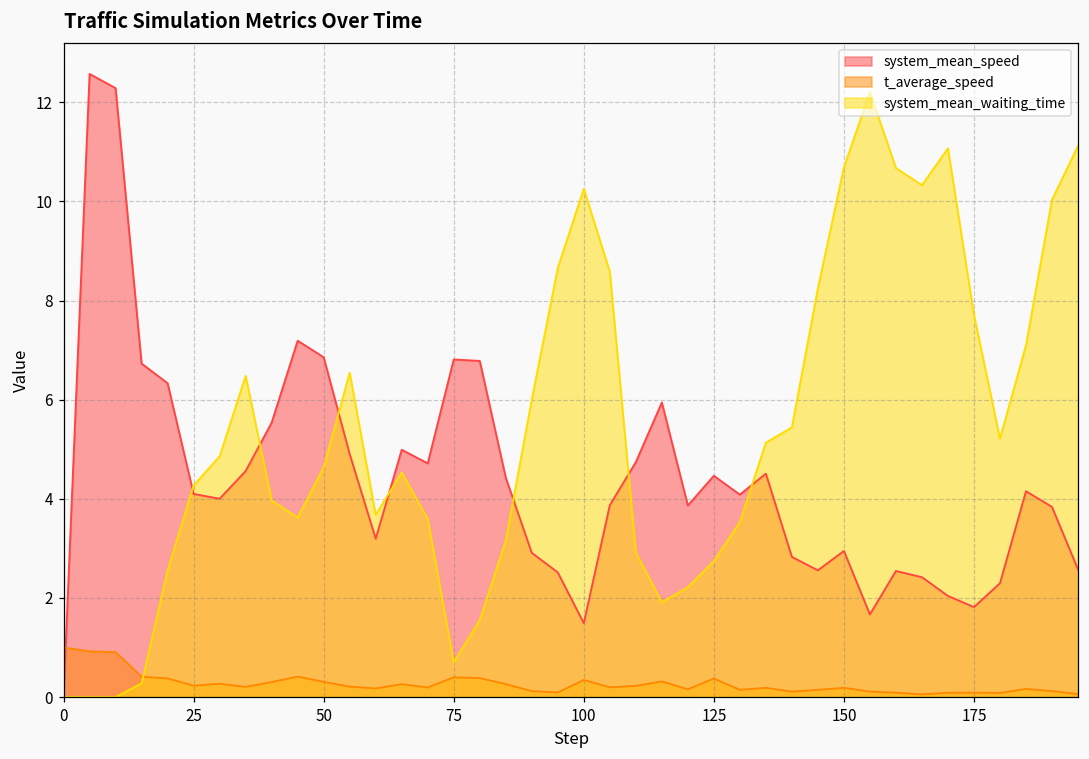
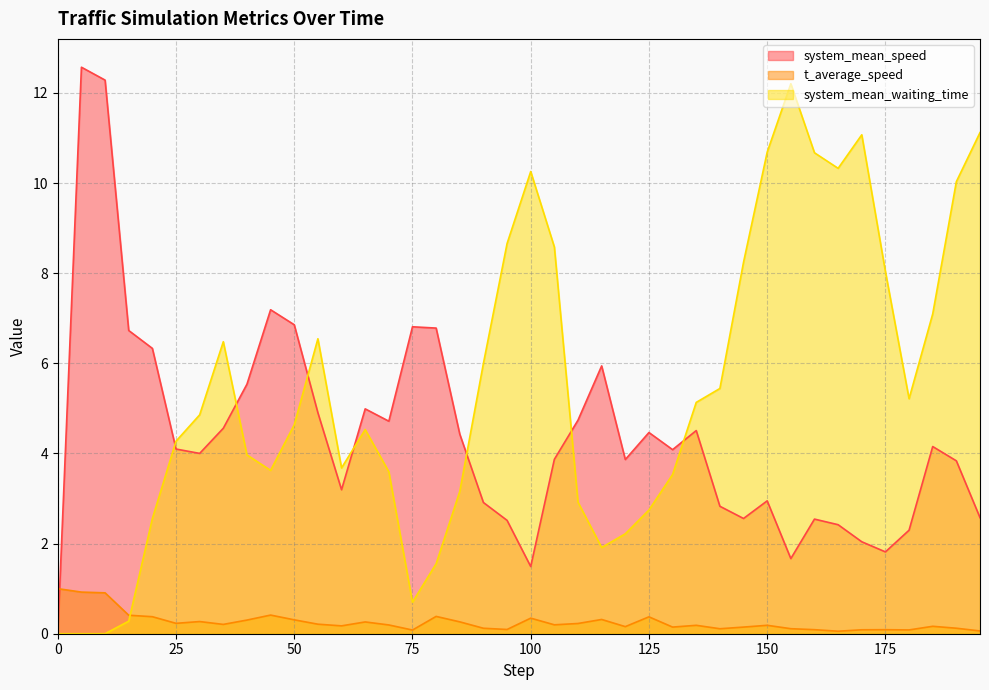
  {
    "system_mean_speed": {
      "25": 4.1,
      "50": 6.9,
      "75": 6.8,
      "100": 1.5,
      "125": 4.5,
      "150": 2.9,
      "175": 1.8
    },
    "t_average_speed": {
      "0": 1.0,
      "25": 0.2,
      "50": 0.3,
-     "75": 0.4,
+     "75": 0.1,
      "100": 0.3,
      "125": 0.4,
      "150": 0.2,
      "175": 0.1
    },
    "system_mean_waiting_time": {
      "25": 4.3,
      "50": 4.6,
      "75": 0.7,
      "100": 10.3,
      "125": 2.7,
      "150": 10.7,
-     "175": 7.7
+     "175": 8.0
    }
  }
